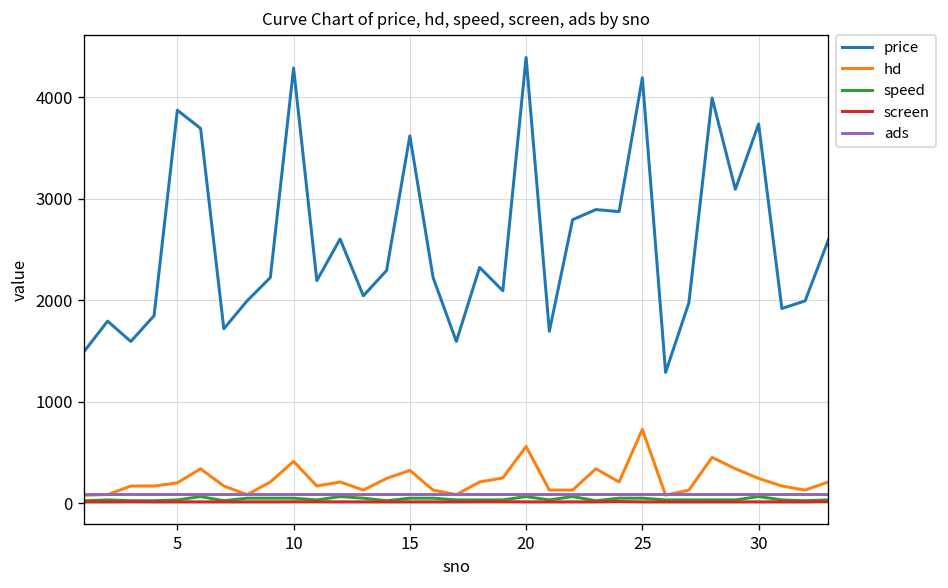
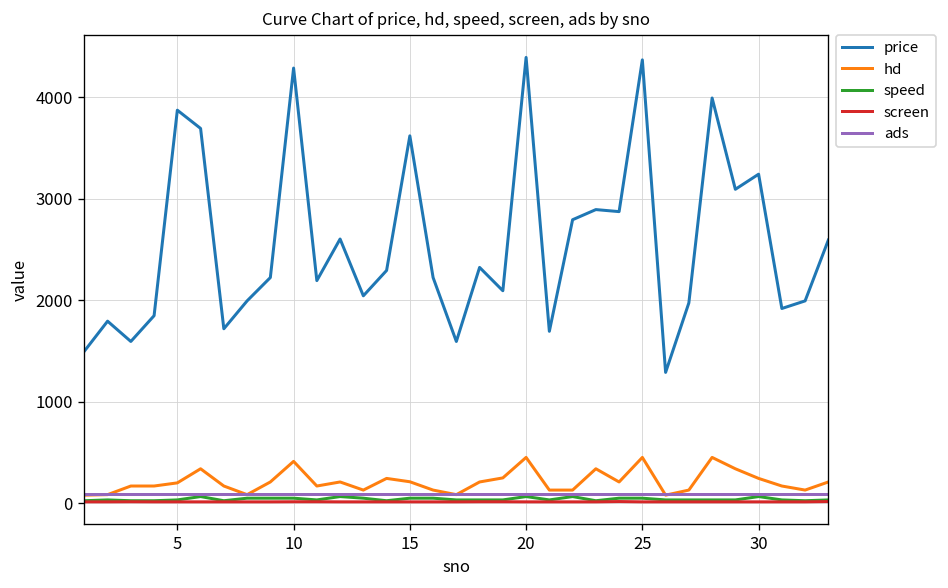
  {
    "price": {
      "5": 3900,
      "10": 4300,
      "15": 3600,
      "20": 4400,
-     "25": 4200,
-     "30": 3700
+     "25": 4400,
+     "30": 3200
    },
    "hd": {
      "5": 200,
      "10": 400,
-     "15": 300,
-     "20": 600,
-     "25": 700,
+     "15": 200,
+     "20": 500,
+     "25": 500,
      "30": 200
    },
    "speed": {
      "10": 100,
      "15": 100,
      "25": 100
    },
    "screen": {
      "10": 0,
      "15": 0,
      "20": 0,
      "25": 0,
      "30": 0
    },
    "ads": {
      "5": 100,
      "10": 100,
      "15": 100,
      "25": 100
    }
  }
